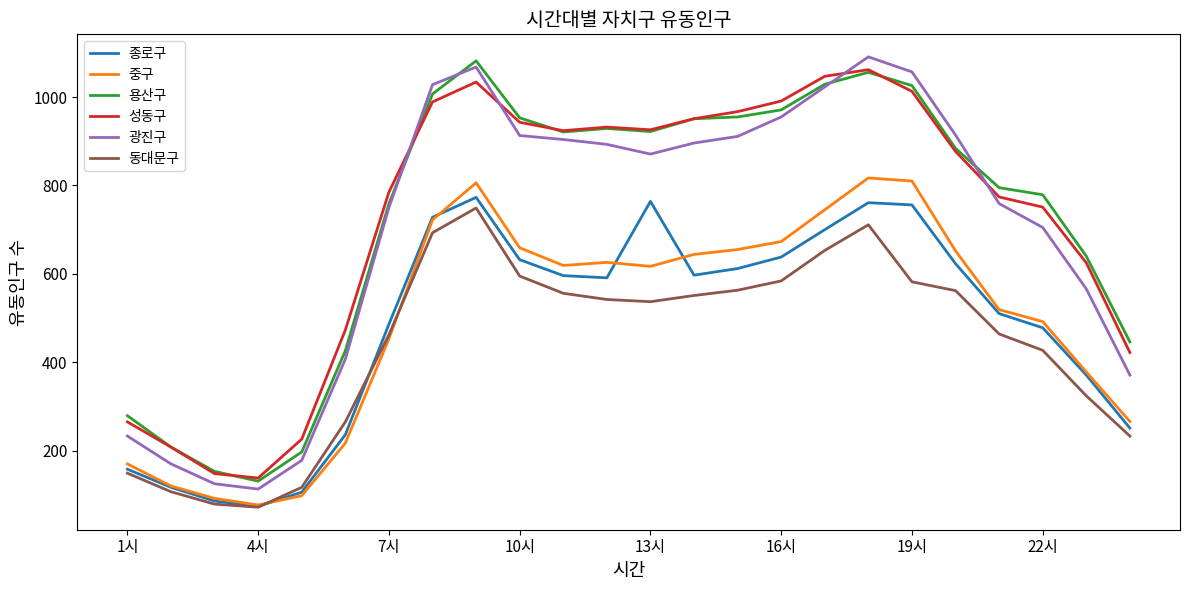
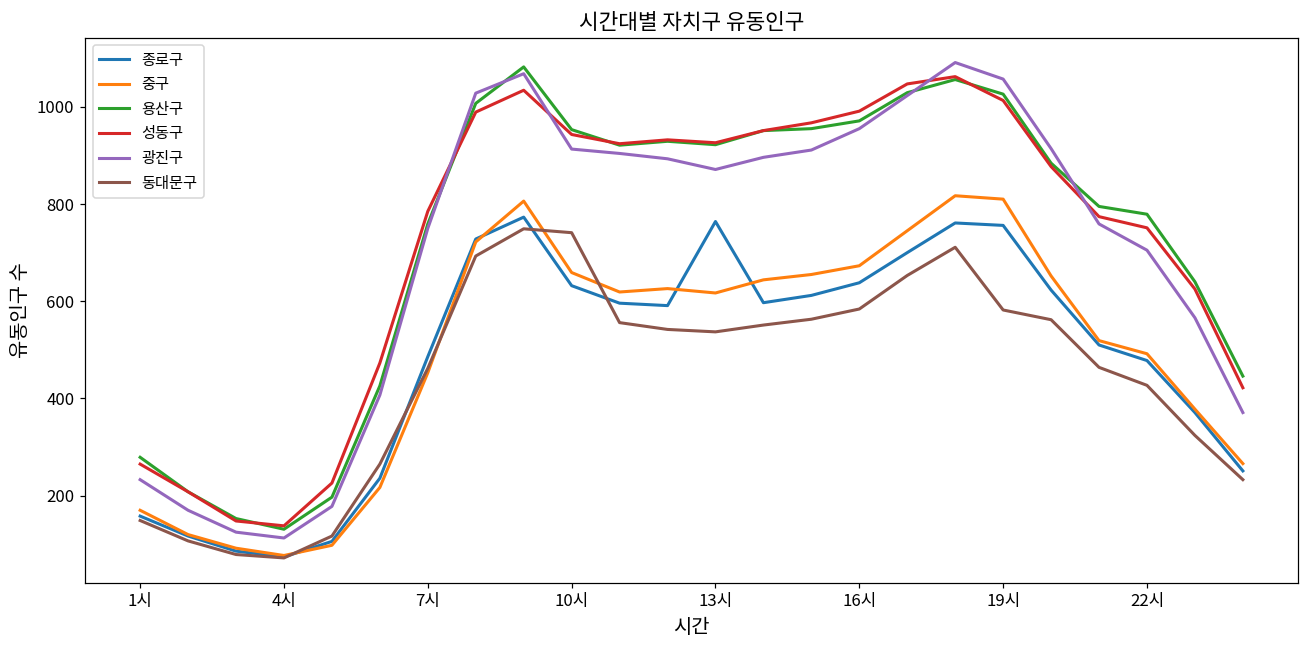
  {
    "종로구": {
      "1시": 160,
      "7시": 490,
      "10시": 630,
      "13시": 760,
      "16시": 640,
      "19시": 760,
      "22시": 480
    },
    "중구": {
      "1시": 170,
      "7시": 450,
      "10시": 660,
      "13시": 620,
      "16시": 670,
      "19시": 810,
      "22시": 490
    },
    "용산구": {
      "1시": 280,
      "4시": 130,
      "7시": 760,
      "10시": 950,
      "16시": 970,
      "19시": 1030,
      "22시": 780
    },
    "성동구": {
      "1시": 270,
      "4시": 140,
      "7시": 790,
      "10시": 940,
      "16시": 990,
      "19시": 1010,
      "22시": 750
    },
    "광진구": {
      "1시": 230,
      "4시": 110,
      "7시": 750,
      "10시": 910,
      "13시": 870,
      "16시": 960,
      "19시": 1060,
      "22시": 710
    },
    "동대문구": {
      "1시": 150,
      "7시": 460,
-     "10시": 600,
+     "10시": 740,
      "13시": 540,
      "16시": 580,
      "19시": 580,
      "22시": 430
    }
  }
